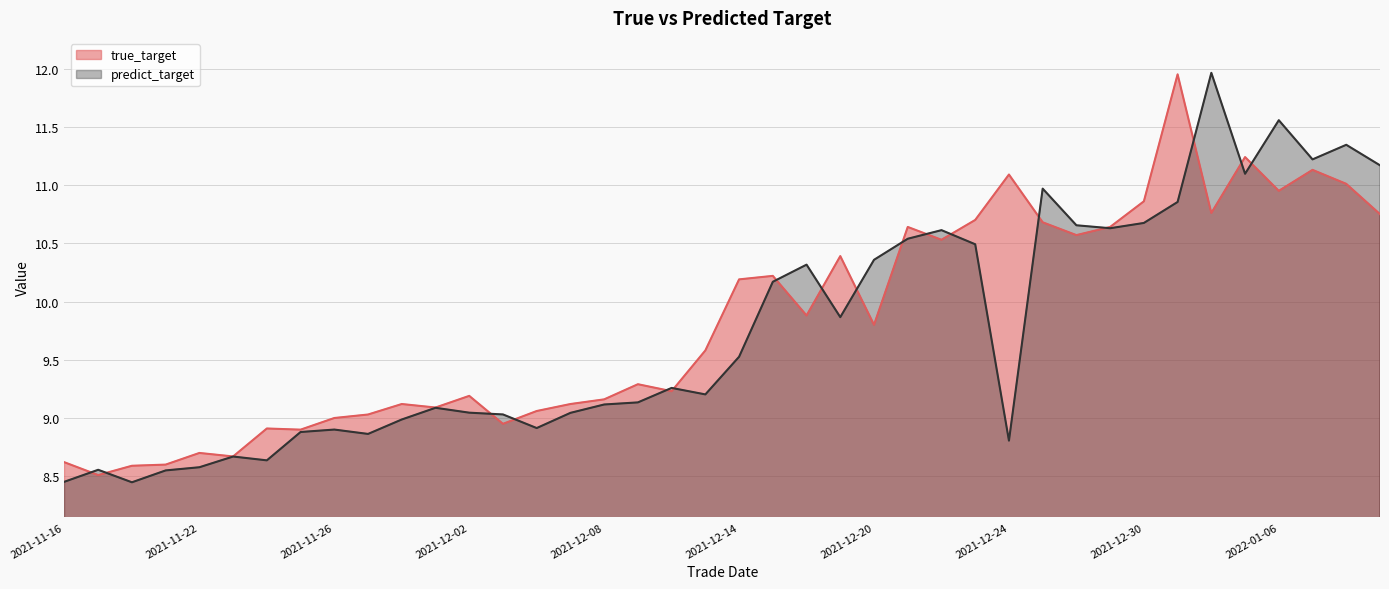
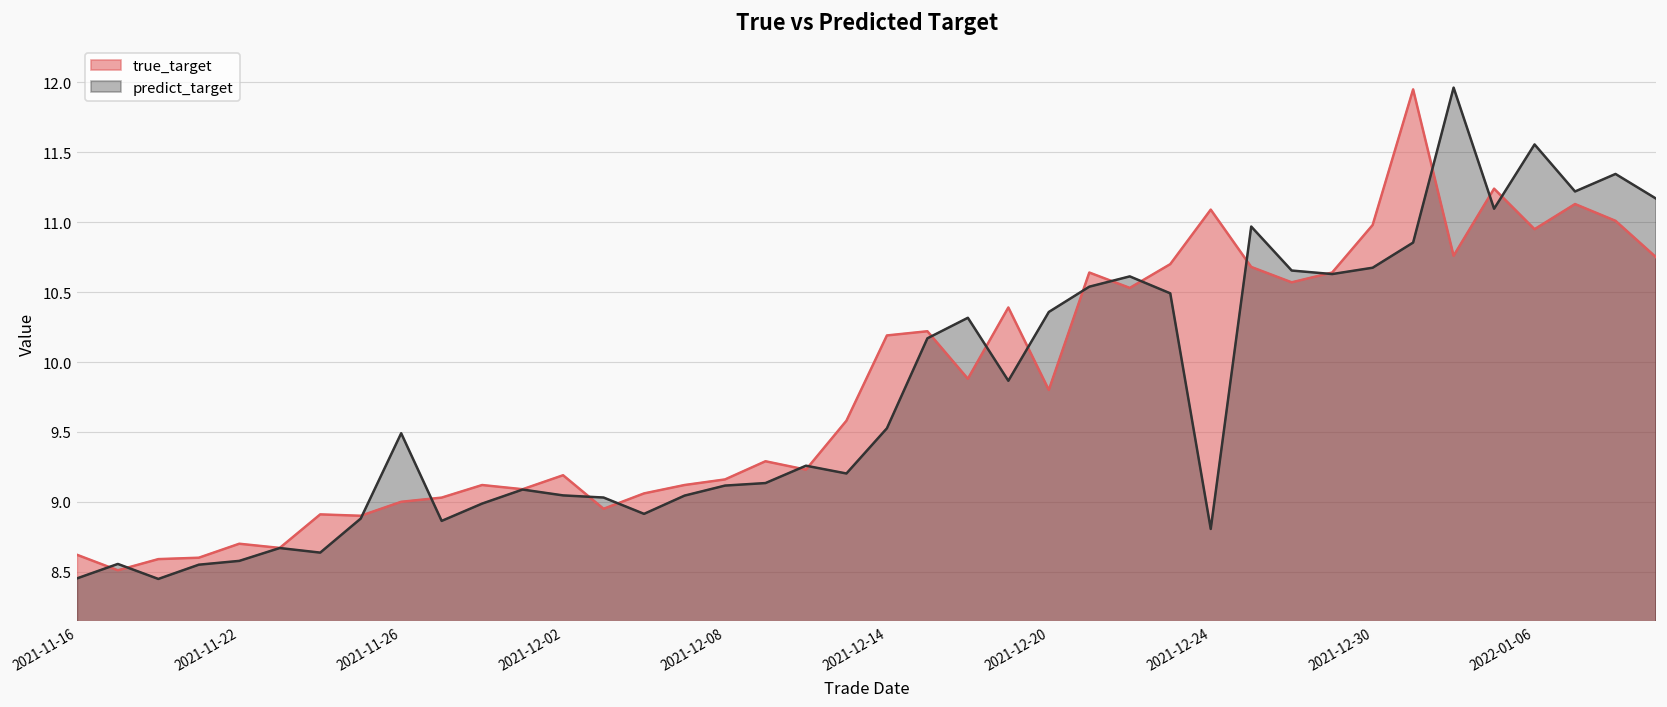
  {
    "true_target": {
      "2021-11-16": 8.62,
      "2021-11-22": 8.70,
      "2021-11-26": 9.00,
      "2021-12-02": 9.19,
      "2021-12-08": 9.16,
      "2021-12-14": 10.19,
      "2021-12-20": 9.80,
      "2021-12-24": 11.09,
-     "2021-12-30": 10.86,
+     "2021-12-30": 10.98,
      "2022-01-06": 10.95
    },
    "predict_target": {
      "2021-11-16": 8.45,
      "2021-11-22": 8.58,
-     "2021-11-26": 8.90,
+     "2021-11-26": 9.49,
      "2021-12-02": 9.05,
      "2021-12-08": 9.12,
      "2021-12-14": 9.53,
      "2021-12-20": 10.36,
      "2021-12-24": 8.81,
      "2021-12-30": 10.67,
      "2022-01-06": 11.56
    }
  }
